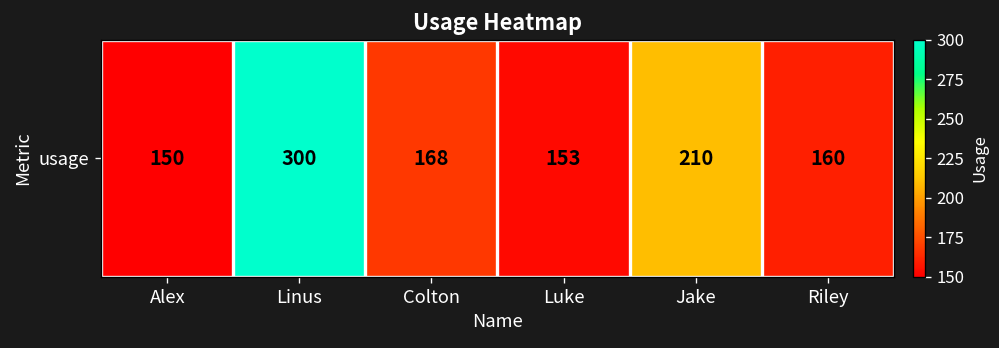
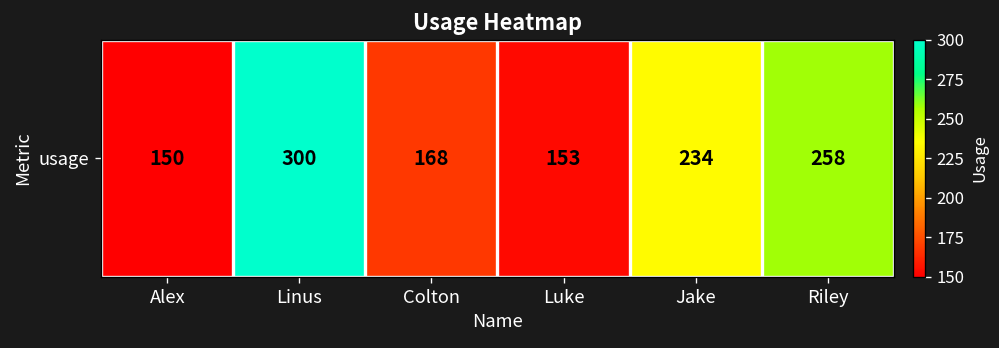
  {
    "usage": {
      "Alex": 150,
      "Linus": 300,
      "Colton": 168,
      "Luke": 153,
-     "Jake": 210,
-     "Riley": 160
+     "Jake": 234,
+     "Riley": 258
    }
  }
